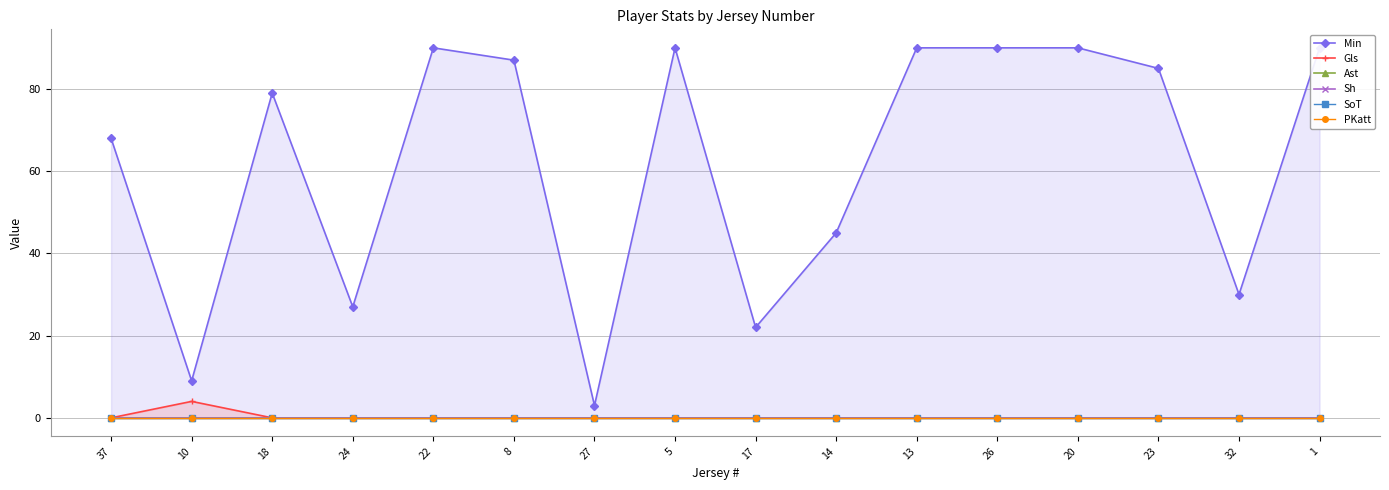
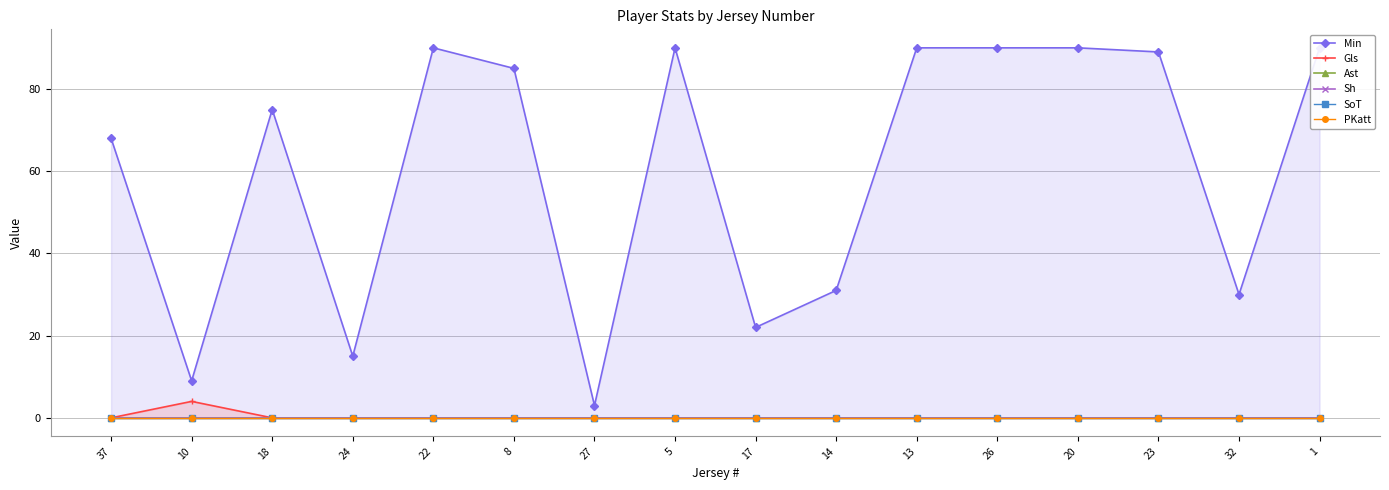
  {
    "Min": {
      "37": 68,
      "10": 9,
-     "18": 79,
-     "24": 27,
+     "18": 75,
+     "24": 15,
      "22": 90,
-     "8": 87,
+     "8": 85,
      "27": 3,
      "5": 90,
      "17": 22,
-     "14": 45,
+     "14": 31,
      "13": 90,
      "26": 90,
      "20": 90,
-     "23": 85,
+     "23": 89,
      "32": 30
    },
    "Gls": {
      "10": 4
    },
    "PKatt": {
      "10": 0
    }
  }
